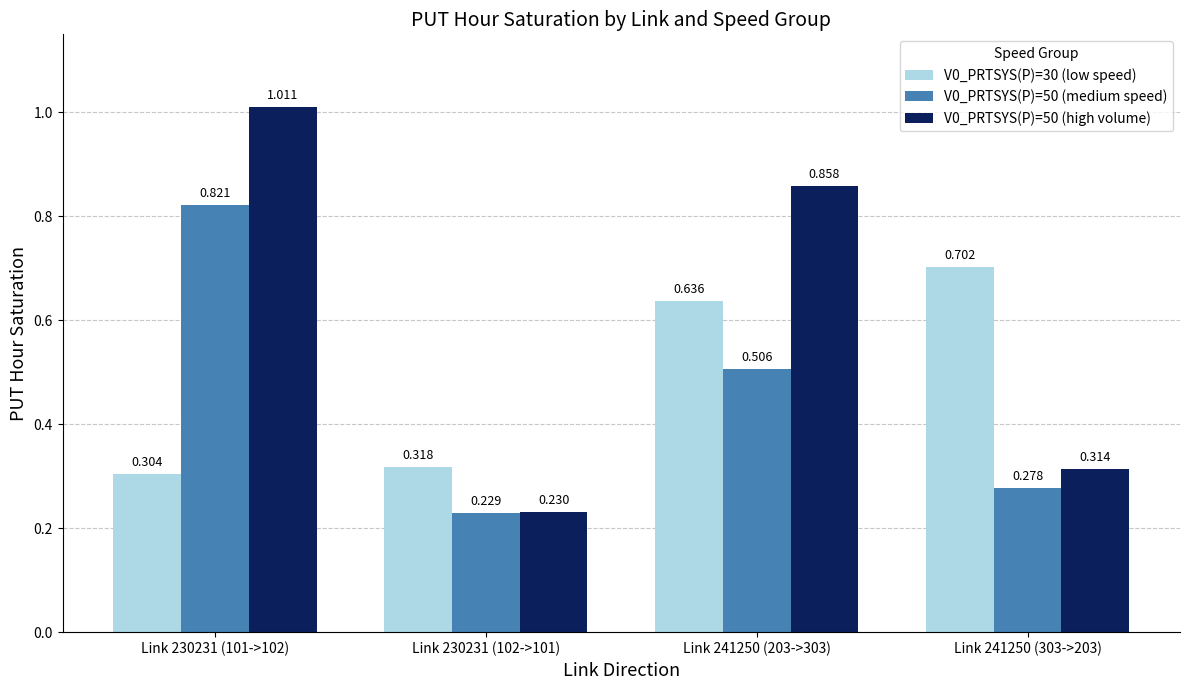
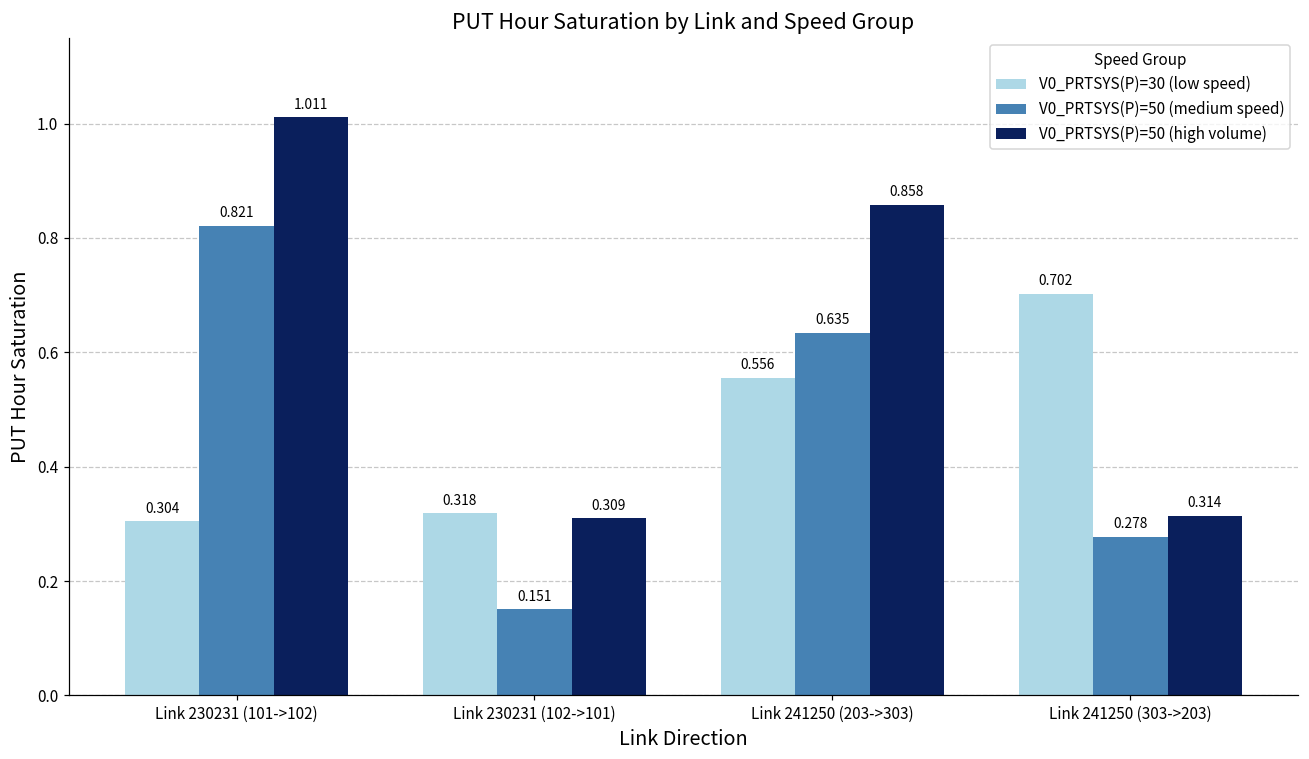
  {
    "V0_PRTSYS(P)=30 (low speed)": {
      "Link 230231 (101->102)": 0.304,
      "Link 230231 (102->101)": 0.318,
-     "Link 241250 (203->303)": 0.636,
+     "Link 241250 (203->303)": 0.556,
      "Link 241250 (303->203)": 0.702
    },
    "V0_PRTSYS(P)=50 (medium speed)": {
      "Link 230231 (101->102)": 0.821,
-     "Link 230231 (102->101)": 0.229,
-     "Link 241250 (203->303)": 0.506,
+     "Link 230231 (102->101)": 0.151,
+     "Link 241250 (203->303)": 0.635,
      "Link 241250 (303->203)": 0.278
    },
    "V0_PRTSYS(P)=50 (high volume)": {
      "Link 230231 (101->102)": 1.011,
-     "Link 230231 (102->101)": 0.230,
+     "Link 230231 (102->101)": 0.309,
      "Link 241250 (203->303)": 0.858,
      "Link 241250 (303->203)": 0.314
    }
  }
